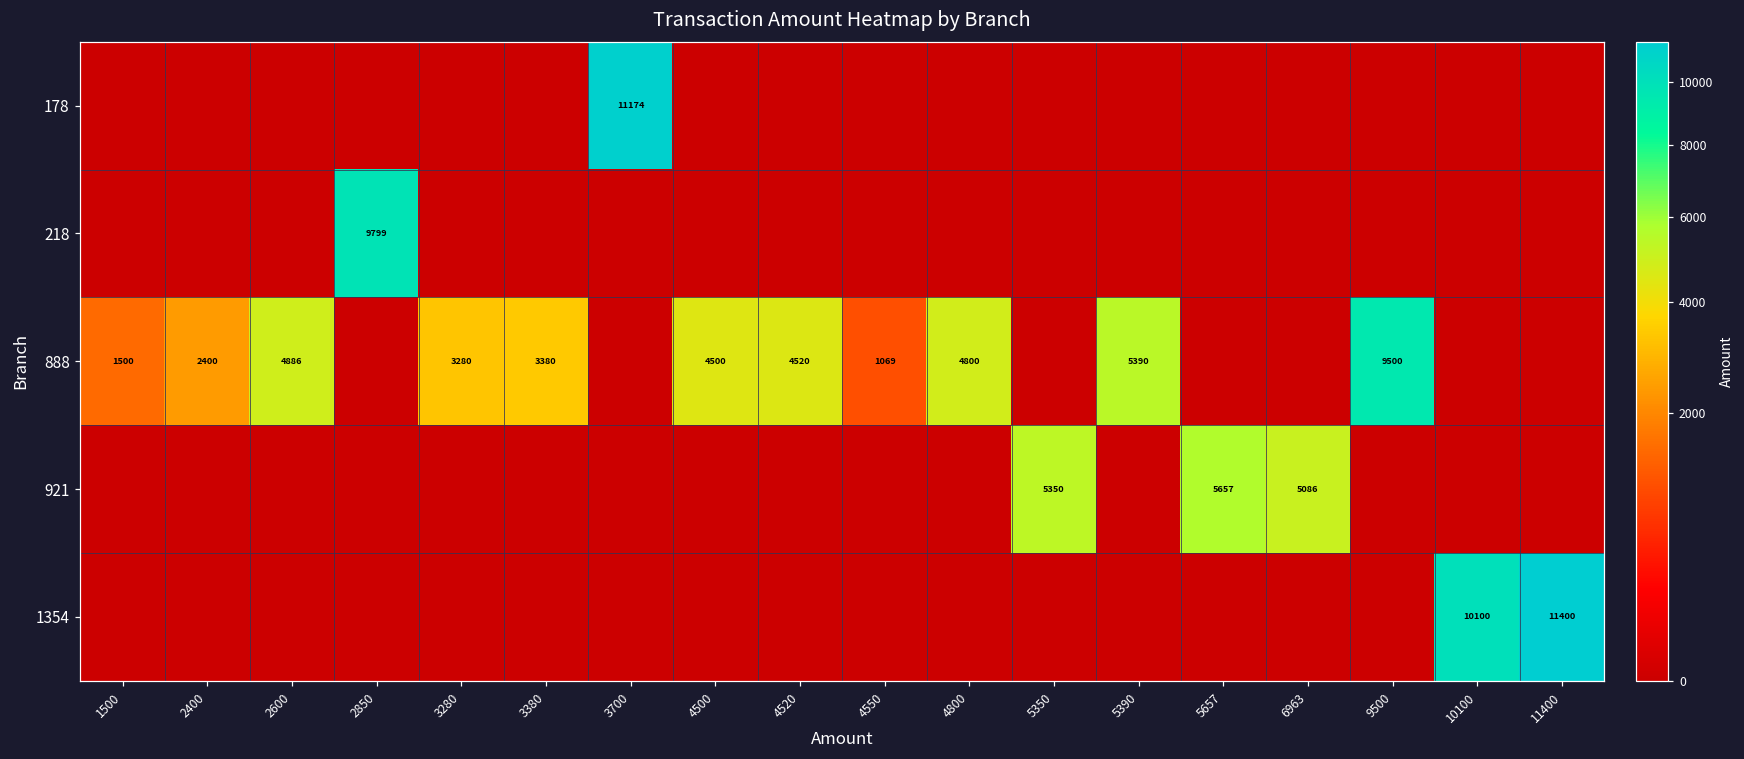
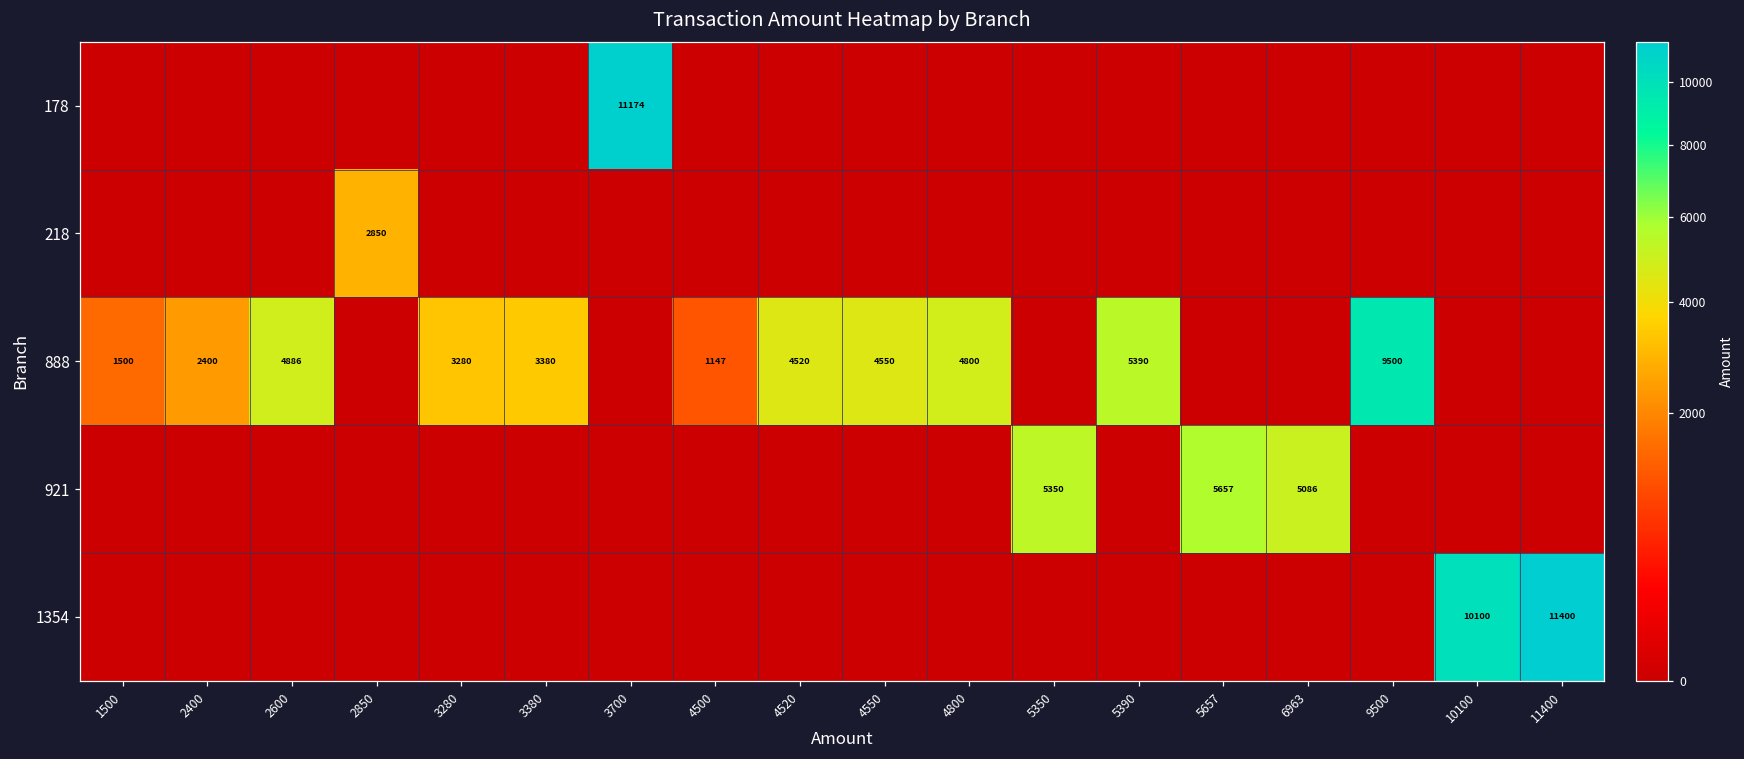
  {
    "178": {
      "3700": 11174
    },
    "218": {
-     "2850": 9799
+     "2850": 2850
    },
    "888": {
      "1500": 1500,
      "2400": 2400,
      "2600": 4886,
      "3280": 3280,
      "3380": 3380,
-     "4500": 4500,
+     "4500": 1147,
      "4520": 4520,
-     "4550": 1069,
+     "4550": 4550,
      "4800": 4800,
      "5390": 5390,
      "9500": 9500
    },
    "921": {
      "5350": 5350,
      "5657": 5657,
      "6963": 5086
    },
    "1354": {
      "10100": 10100,
      "11400": 11400
    }
  }
